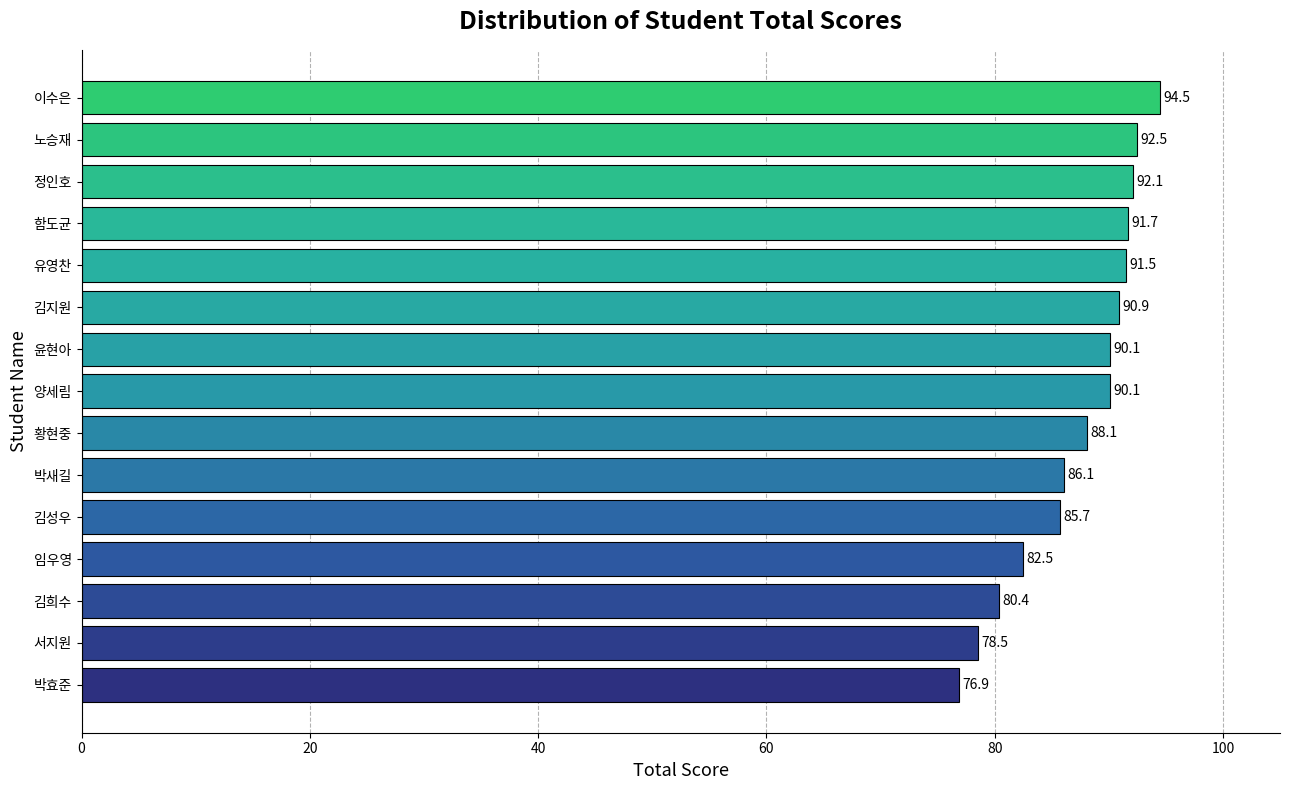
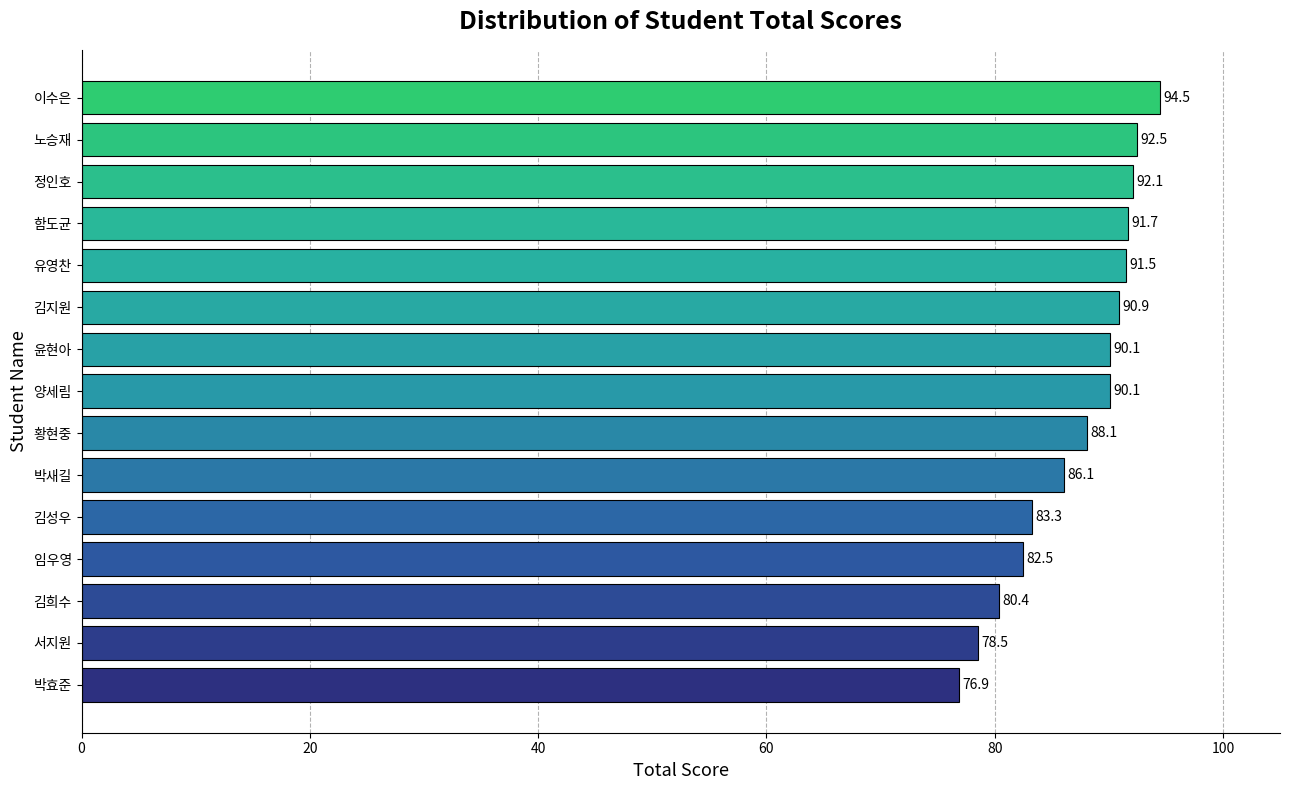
  {
    "이수은": 94.5,
    "노승재": 92.5,
    "정인호": 92.1,
    "함도균": 91.7,
    "유영찬": 91.5,
    "김지원": 90.9,
    "윤현아": 90.1,
    "양세림": 90.1,
    "황현중": 88.1,
    "박새길": 86.1,
-   "김성우": 85.7,
+   "김성우": 83.3,
    "임우영": 82.5,
    "김희수": 80.4,
    "서지원": 78.5,
    "박효준": 76.9
  }
